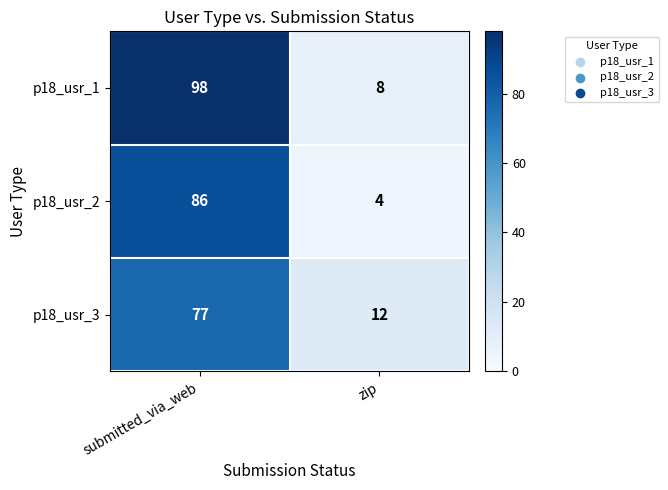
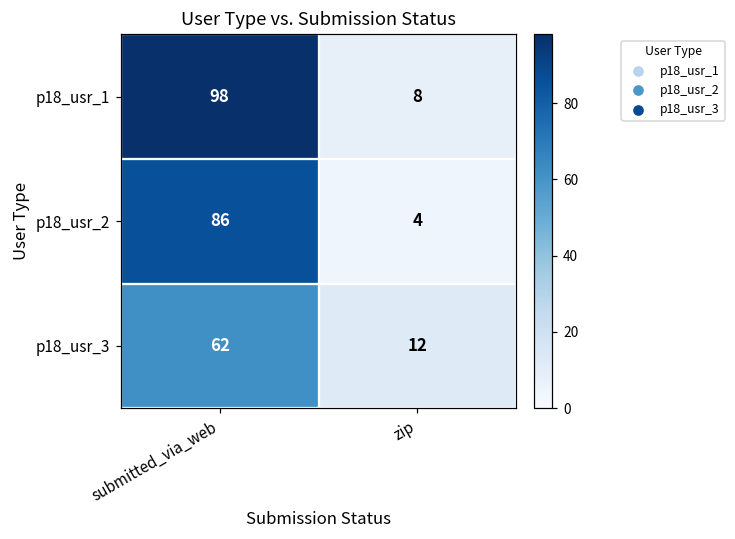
  {
    "p18_usr_1": {
      "submitted_via_web": 98,
      "zip": 8
    },
    "p18_usr_2": {
      "submitted_via_web": 86,
      "zip": 4
    },
    "p18_usr_3": {
-     "submitted_via_web": 77,
+     "submitted_via_web": 62,
      "zip": 12
    }
  }
